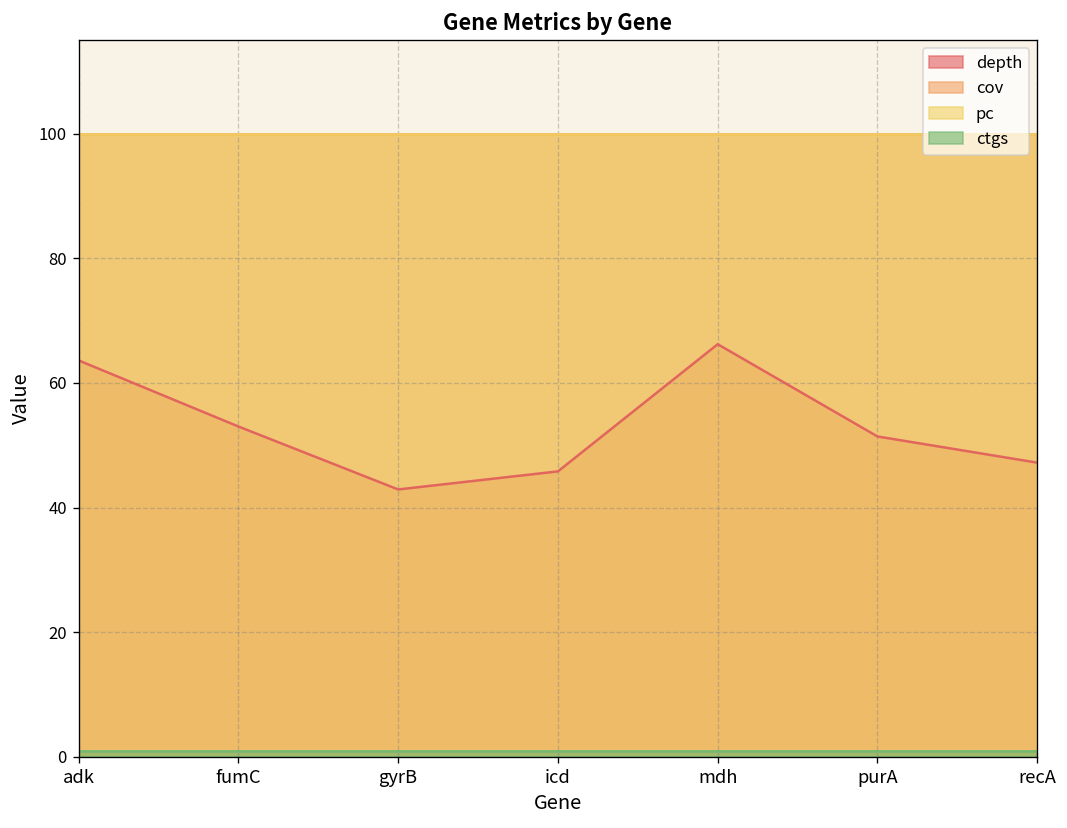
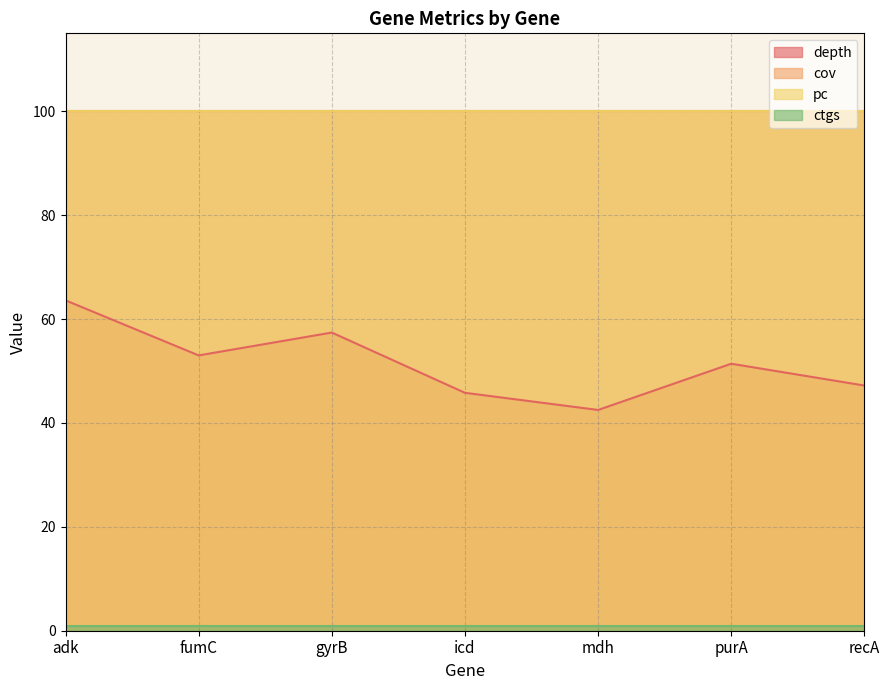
  {
    "depth": {
      "adk": 64,
      "fumC": 53,
-     "gyrB": 43,
+     "gyrB": 57,
      "icd": 46,
-     "mdh": 66,
+     "mdh": 43,
      "purA": 51,
      "recA": 47
    },
    "pc": {
      "adk": 100,
      "fumC": 100,
      "gyrB": 100,
      "icd": 100,
      "mdh": 100,
      "purA": 100,
      "recA": 100
    },
    "ctgs": {
      "adk": 1,
      "fumC": 1,
      "gyrB": 1,
      "icd": 1,
      "mdh": 1,
      "purA": 1,
      "recA": 1
    }
  }
